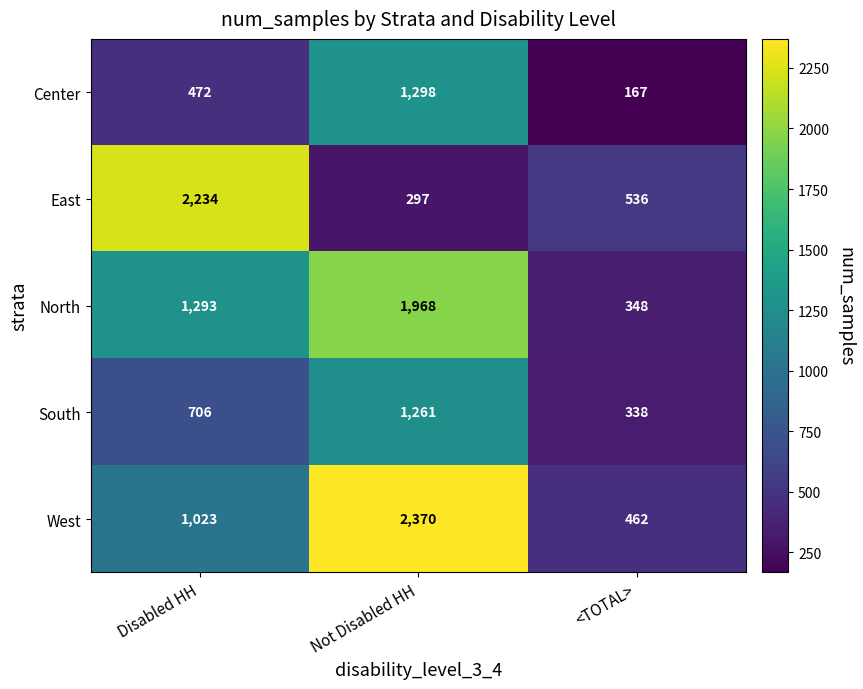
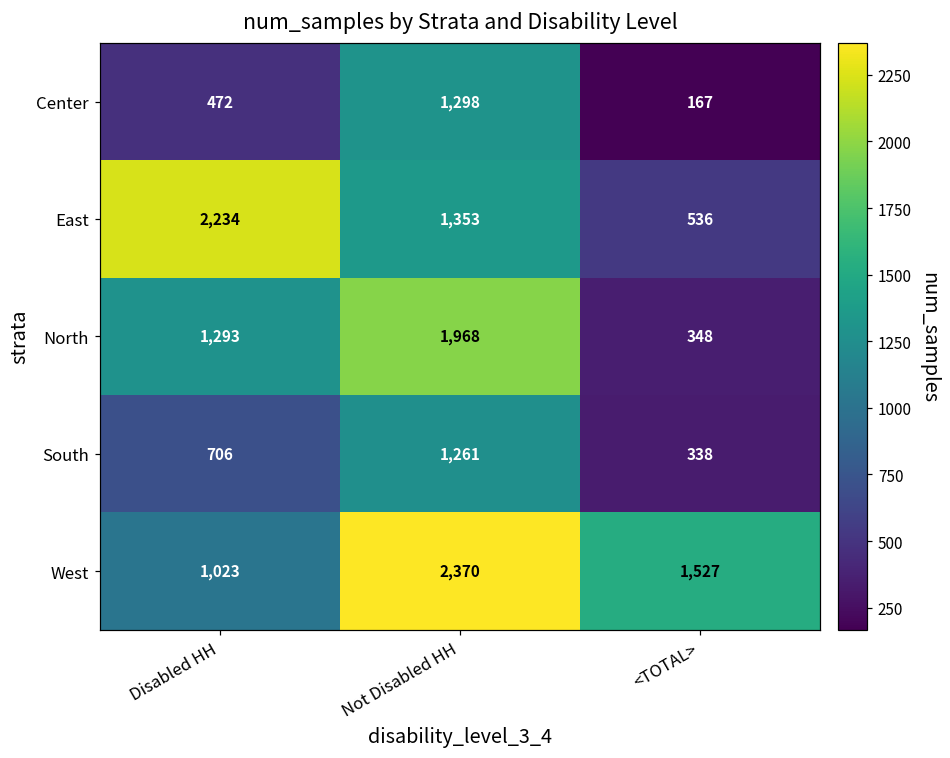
  {
    "Center": {
      "Disabled HH": "472",
      "Not Disabled HH": "1,298",
      "<TOTAL>": "167"
    },
    "East": {
      "Disabled HH": "2,234",
-     "Not Disabled HH": "297",
+     "Not Disabled HH": "1,353",
      "<TOTAL>": "536"
    },
    "North": {
      "Disabled HH": "1,293",
      "Not Disabled HH": "1,968",
      "<TOTAL>": "348"
    },
    "South": {
      "Disabled HH": "706",
      "Not Disabled HH": "1,261",
      "<TOTAL>": "338"
    },
    "West": {
      "Disabled HH": "1,023",
      "Not Disabled HH": "2,370",
-     "<TOTAL>": "462"
+     "<TOTAL>": "1,527"
    }
  }
